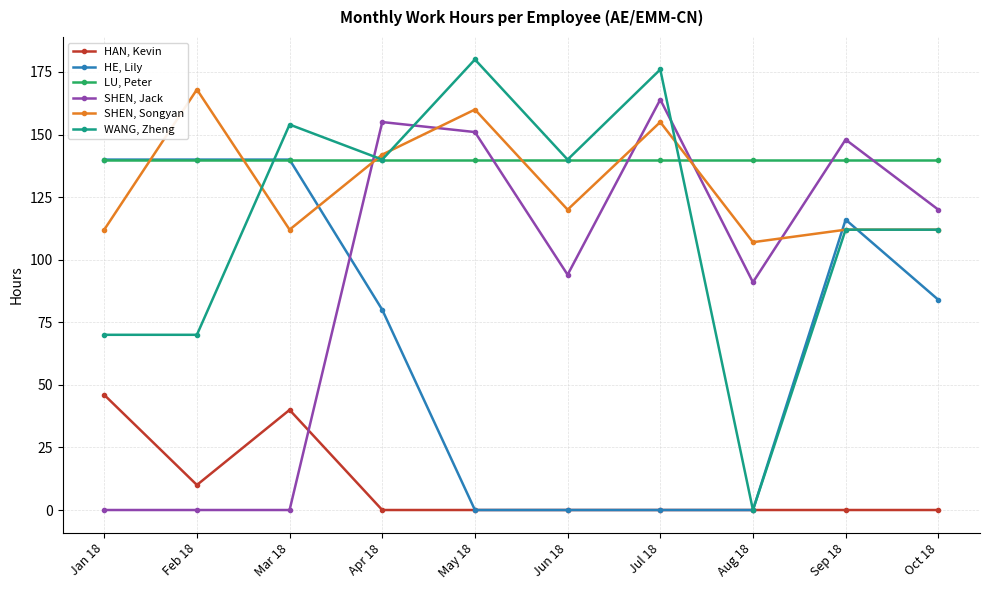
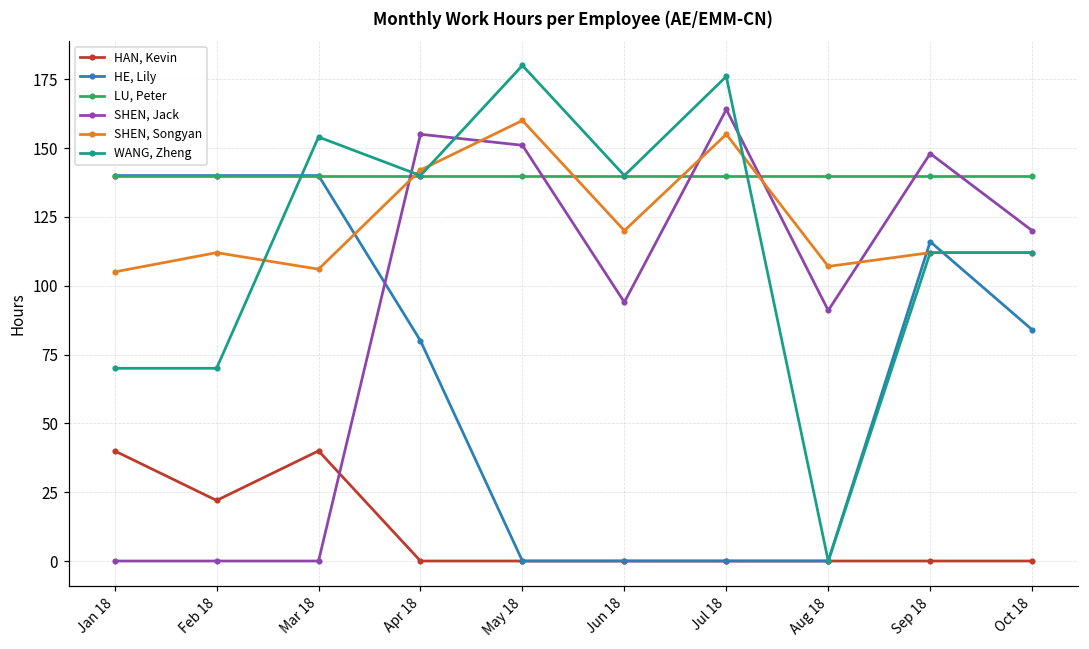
  {
    "HAN, Kevin": {
-     "Jan 18": 46,
-     "Feb 18": 10,
+     "Jan 18": 40,
+     "Feb 18": 22,
      "Mar 18": 40,
      "Apr 18": 0,
      "Sep 18": 0,
      "Oct 18": 0
    },
    "HE, Lily": {
      "Apr 18": 80,
      "Sep 18": 116,
      "Oct 18": 84
    },
    "SHEN, Jack": {
      "Jan 18": 0,
      "Feb 18": 0,
      "Mar 18": 0,
      "Apr 18": 155,
      "May 18": 151,
      "Jun 18": 94,
      "Jul 18": 164,
      "Aug 18": 91,
      "Sep 18": 148,
      "Oct 18": 120
    },
    "SHEN, Songyan": {
-     "Jan 18": 112,
-     "Feb 18": 168,
-     "Mar 18": 112,
+     "Jan 18": 105,
+     "Feb 18": 112,
+     "Mar 18": 106,
      "Apr 18": 142,
      "May 18": 160,
      "Jun 18": 120,
      "Jul 18": 155,
      "Aug 18": 107
    }
  }
